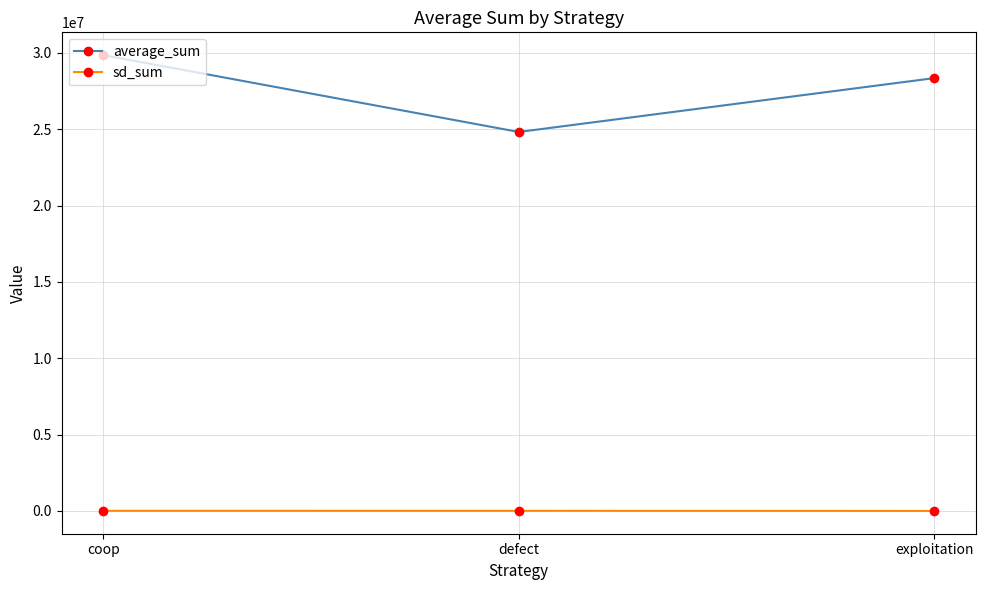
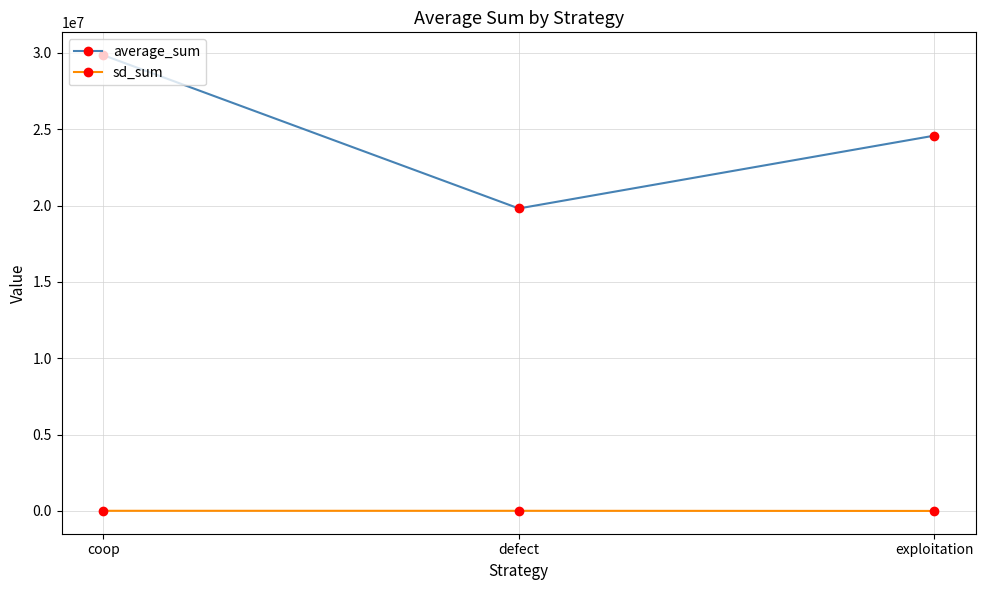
  {
    "average_sum": {
-     "defect": 24800000,
-     "exploitation": 28300000
+     "defect": 19800000,
+     "exploitation": 24600000
    },
    "sd_sum": {
      "coop": 0,
      "defect": 0,
      "exploitation": 0
    }
  }
